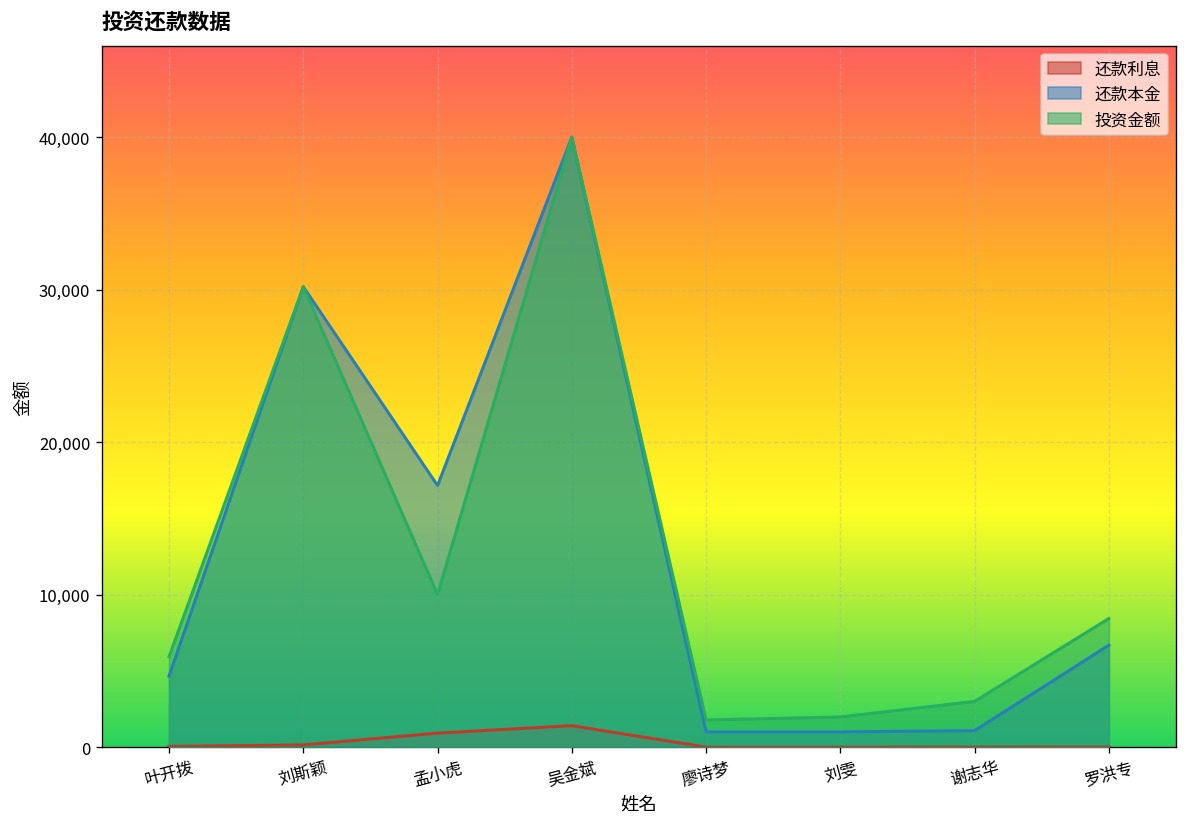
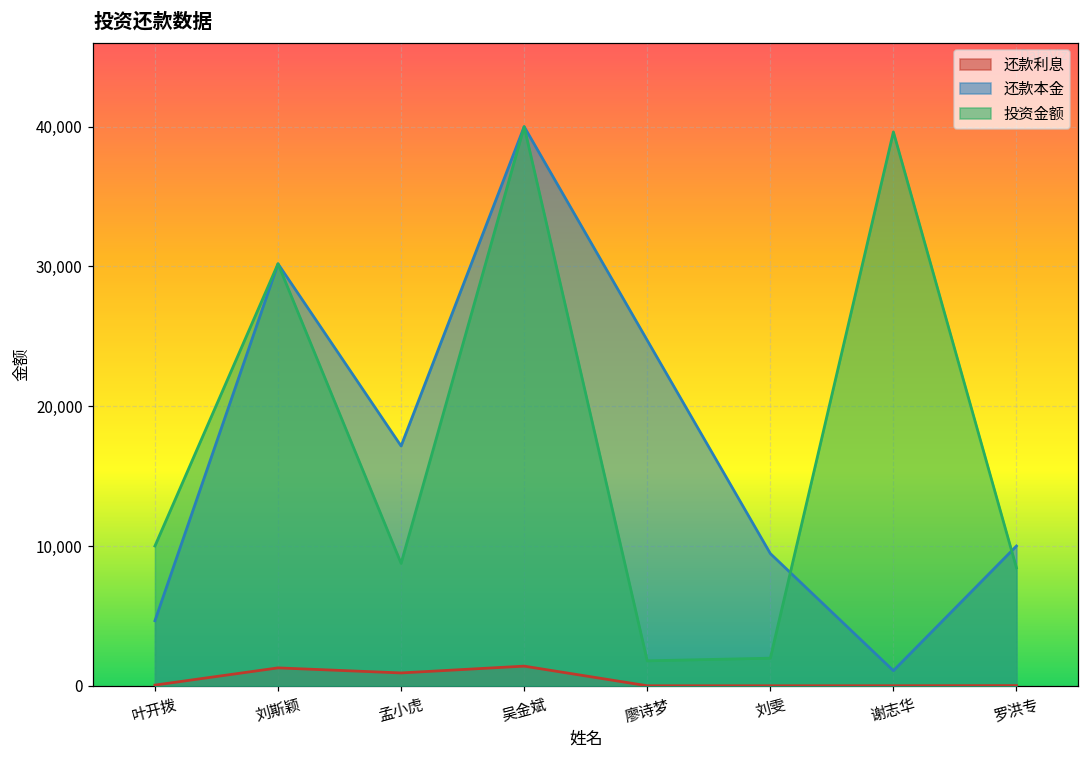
  {
    "还款利息": {
      "叶开拨": "0",
-     "刘斯颖": "100",
+     "刘斯颖": "1,300",
      "孟小虎": "900",
      "吴金斌": "1,400",
      "廖诗梦": "0",
      "刘雯": "0",
      "谢志华": "0",
      "罗洪专": "0"
    },
    "还款本金": {
      "叶开拨": "4,700",
      "孟小虎": "17,200",
-     "廖诗梦": "1,000",
-     "刘雯": "1,000",
+     "廖诗梦": "24,700",
+     "刘雯": "9,500",
      "谢志华": "1,100",
-     "罗洪专": "6,700"
+     "罗洪专": "10,000"
    },
    "投资金额": {
-     "叶开拨": "5,900",
-     "孟小虎": "10,000",
+     "叶开拨": "10,000",
+     "孟小虎": "8,800",
      "廖诗梦": "1,800",
      "刘雯": "2,000",
-     "谢志华": "3,000",
+     "谢志华": "39,600",
      "罗洪专": "8,400"
    }
  }
